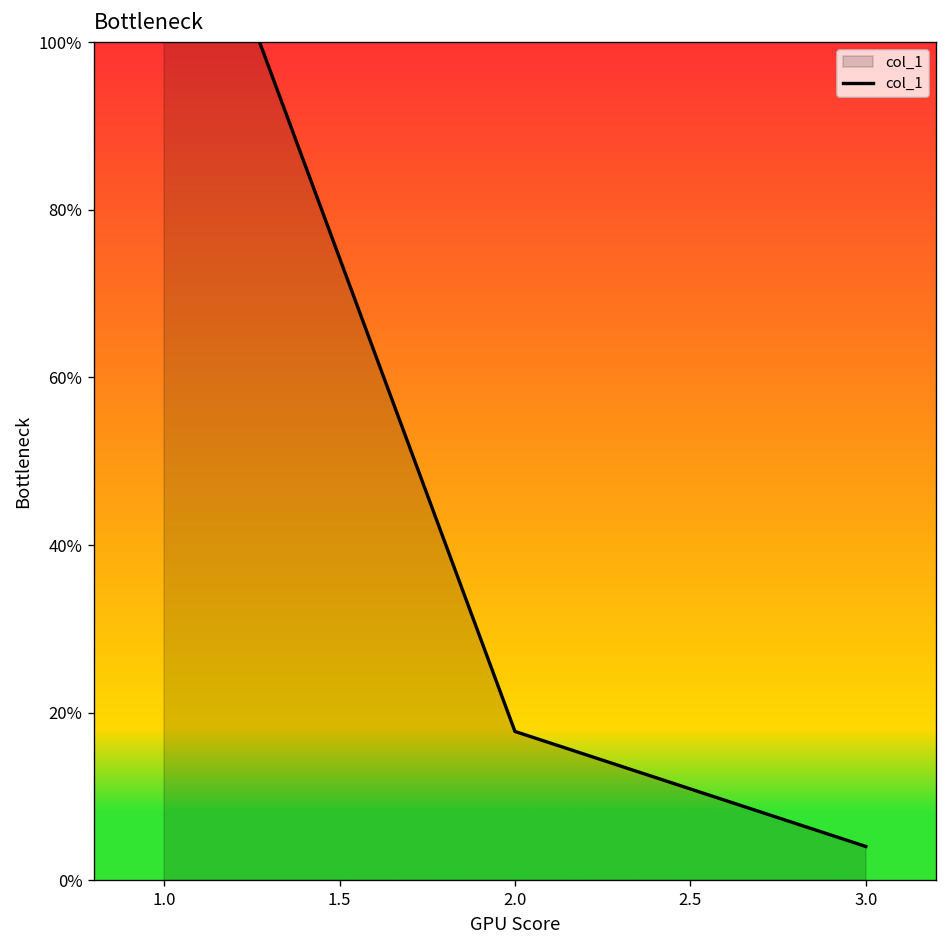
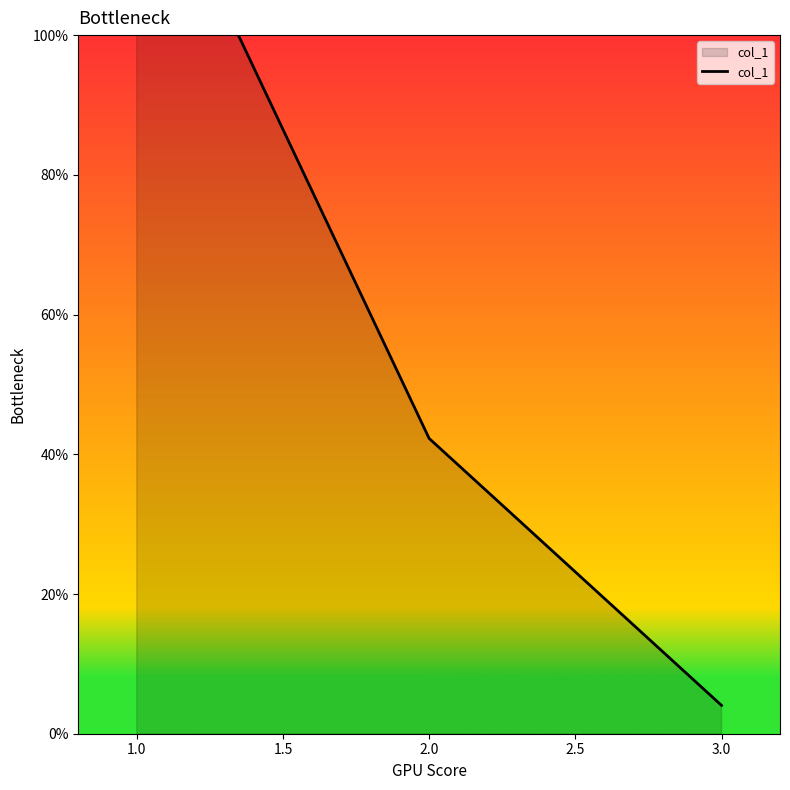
  {
-   "2.0": "18%",
+   "2.0": "42%",
    "3.0": "4%"
  }
